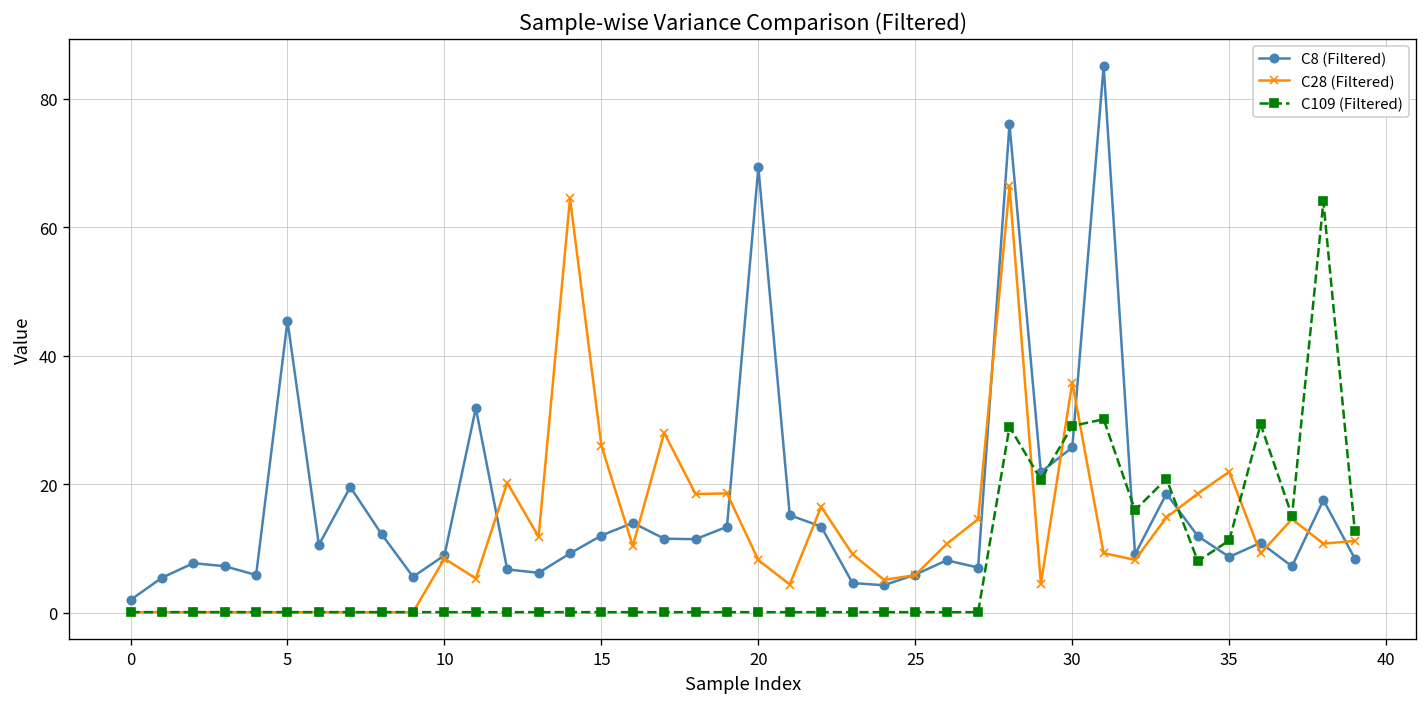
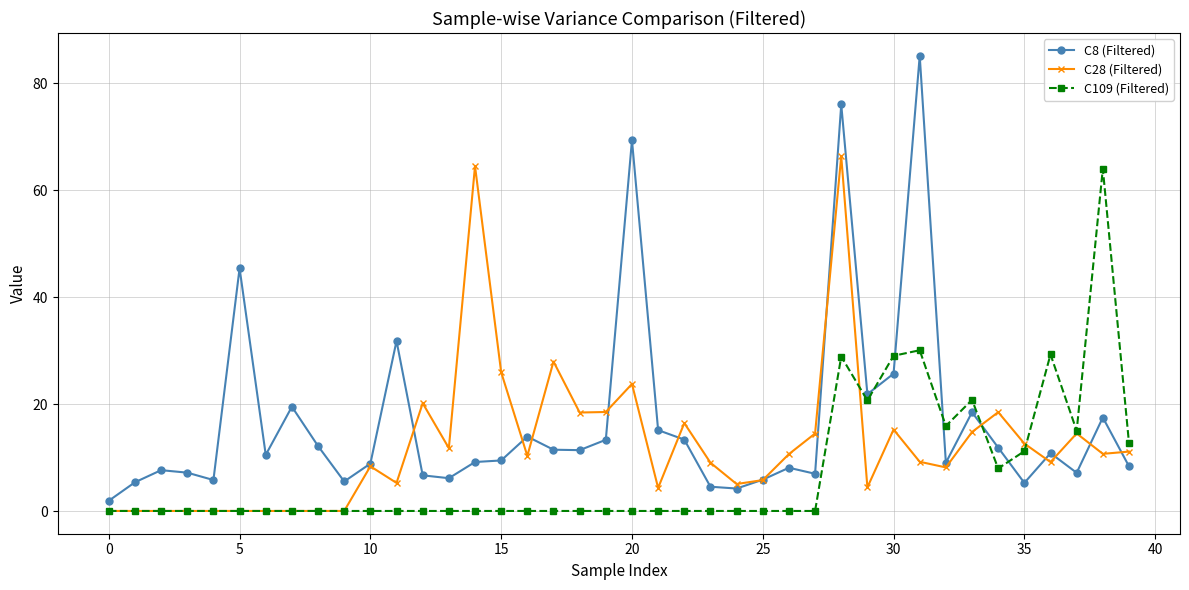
  {
    "C8 (Filtered)": {
      "0": 2,
      "5": 45,
      "10": 9,
-     "15": 12,
+     "15": 9,
      "20": 69,
      "30": 26,
-     "35": 9
+     "35": 5
    },
    "C28 (Filtered)": {
      "10": 8,
      "15": 26,
-     "20": 8,
-     "30": 36,
-     "35": 22
+     "20": 24,
+     "30": 15,
+     "35": 13
    },
    "C109 (Filtered)": {
      "10": 0,
      "15": 0,
      "20": 0,
      "25": 0,
      "30": 29,
      "35": 11
    }
  }
